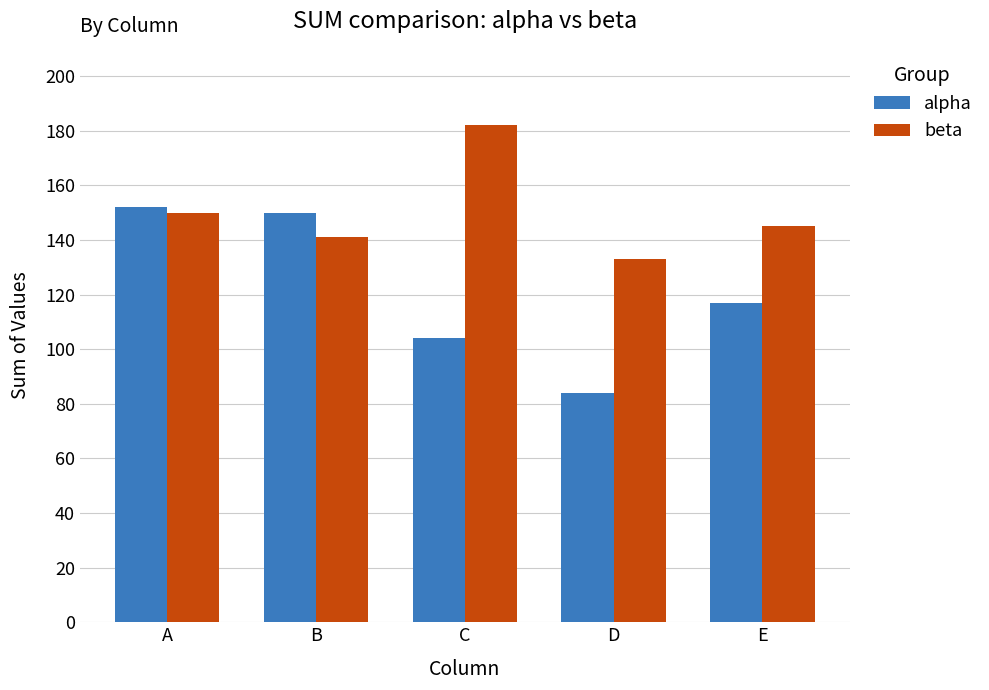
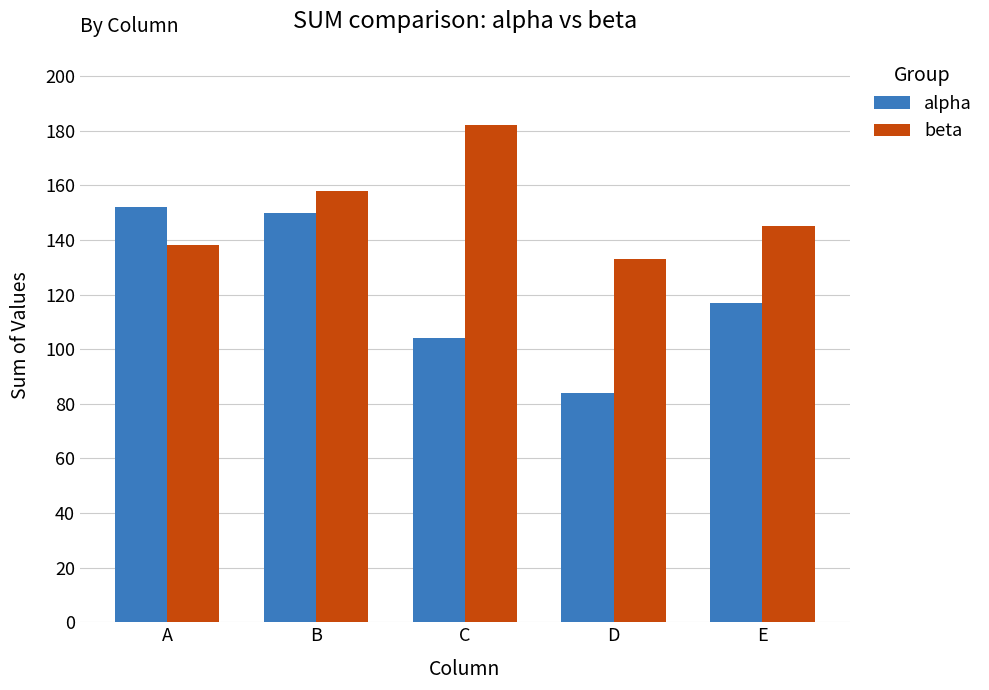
  {
    "alpha": {
      "A": 152,
      "B": 150,
      "C": 104,
      "D": 84,
      "E": 117
    },
    "beta": {
-     "A": 150,
-     "B": 141,
+     "A": 138,
+     "B": 158,
      "C": 182,
      "D": 133,
      "E": 145
    }
  }
